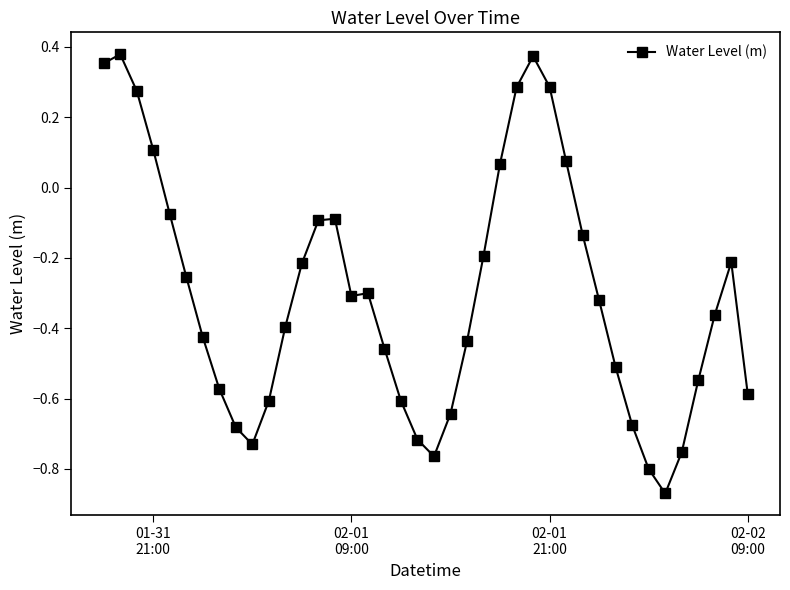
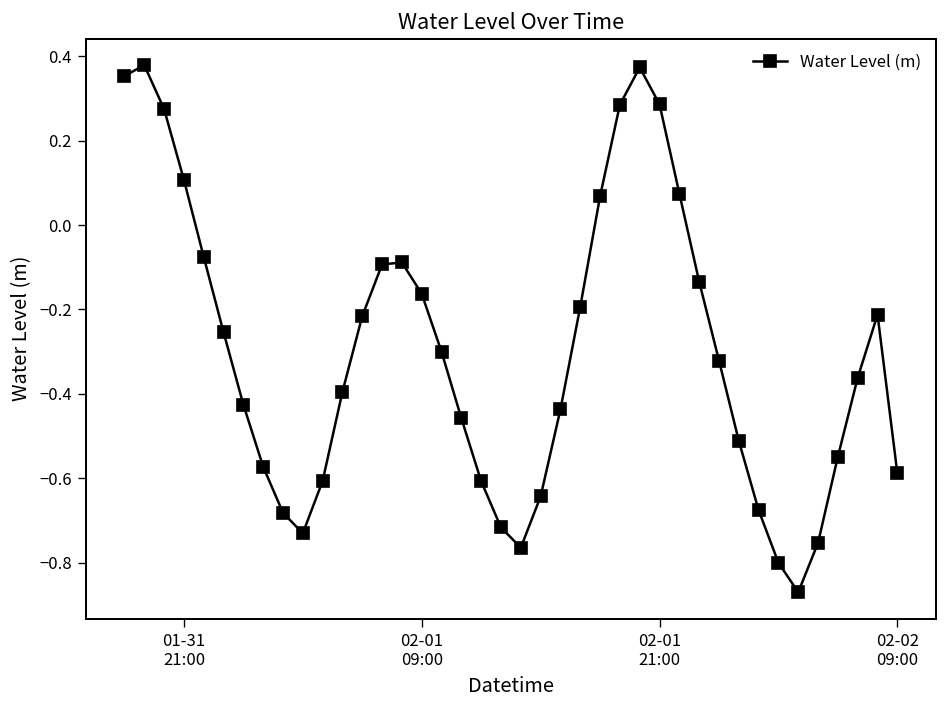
  {
    "01-31 21:00": 0.11,
-   "02-01 09:00": -0.31,
+   "02-01 09:00": -0.16,
    "02-01 21:00": 0.29,
    "02-02 09:00": -0.59
  }
